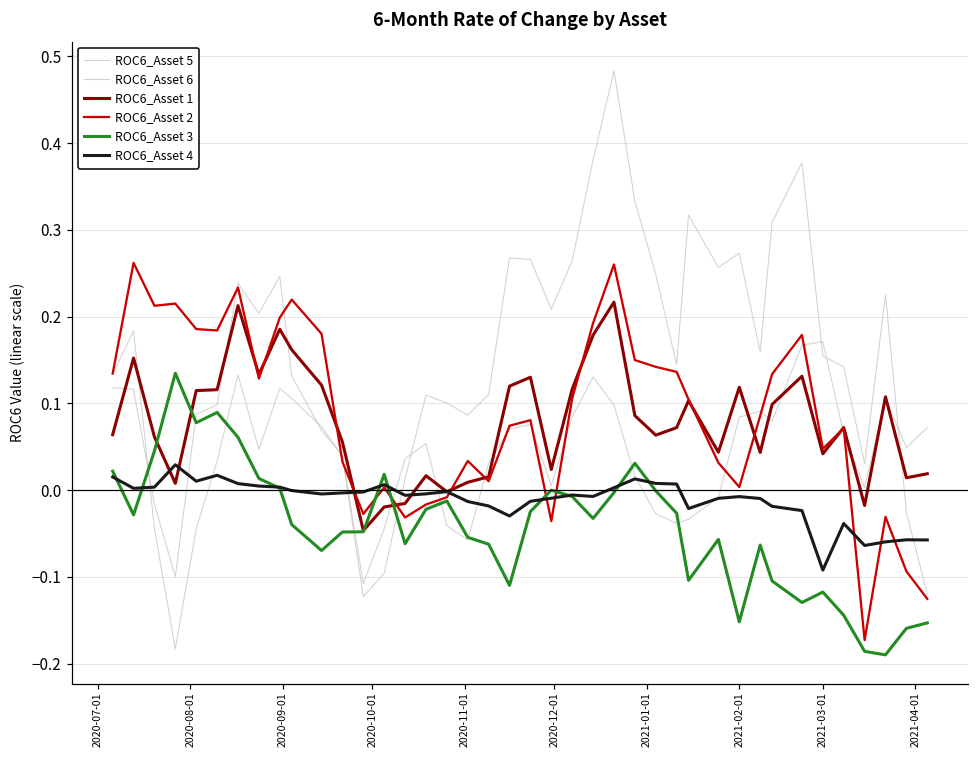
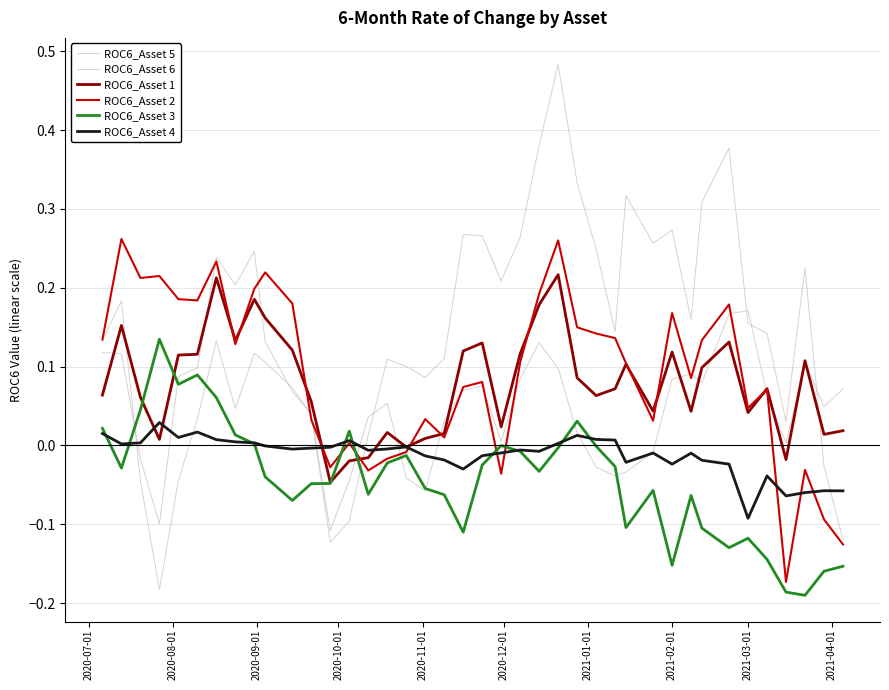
  {
    "ROC6_Asset 1": {
      "2021-02-01": 0.12,
      "2021-03-01": 0.04
    },
    "ROC6_Asset 2": {
-     "2021-02-01": 0.00,
+     "2021-02-01": 0.17,
      "2021-03-01": 0.05
    },
    "ROC6_Asset 3": {
      "2021-02-01": -0.15,
      "2021-03-01": -0.12
    },
    "ROC6_Asset 4": {
-     "2021-02-01": -0.01,
+     "2021-02-01": -0.02,
      "2021-03-01": -0.09
    }
  }
